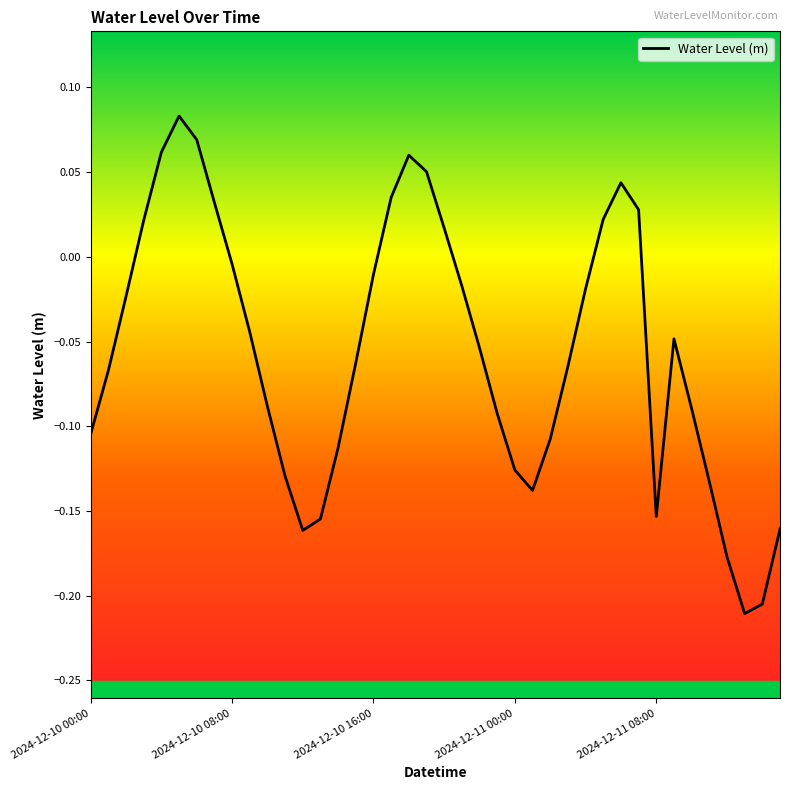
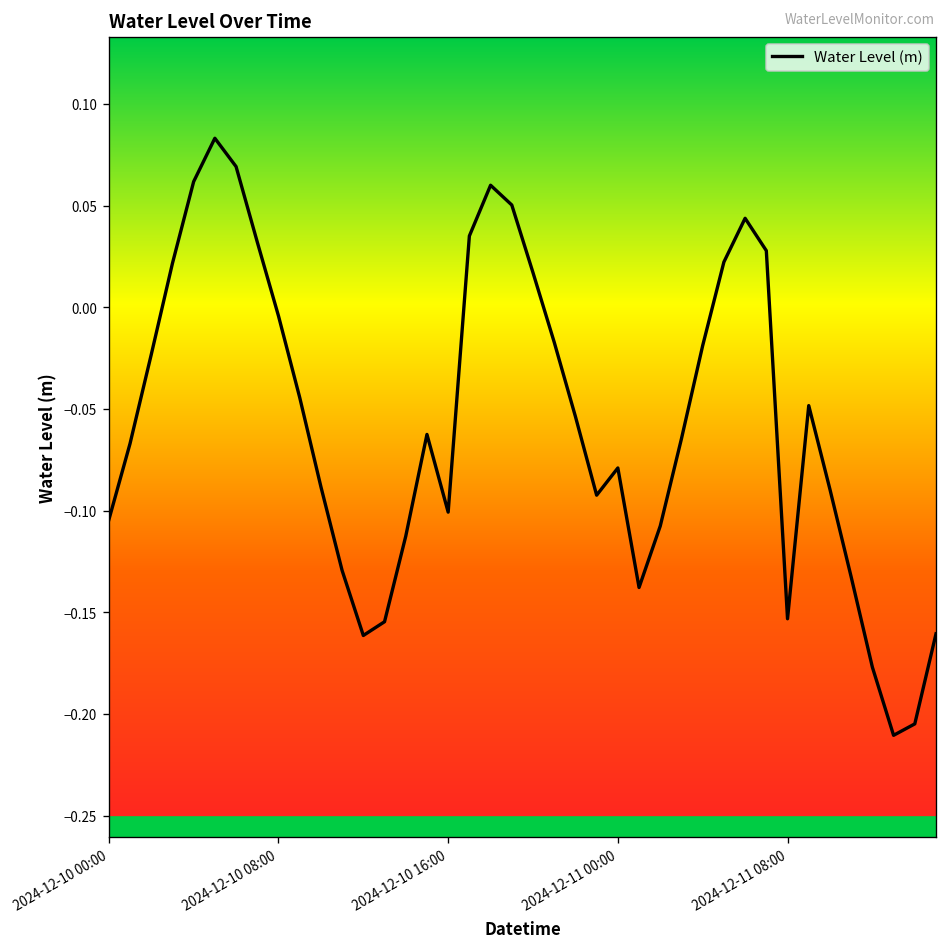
  {
    "2024-12-10 00:00": -0.105,
    "2024-12-10 08:00": -0.004,
-   "2024-12-10 16:00": -0.010,
-   "2024-12-11 00:00": -0.126,
+   "2024-12-10 16:00": -0.101,
+   "2024-12-11 00:00": -0.079,
    "2024-12-11 08:00": -0.153
  }
